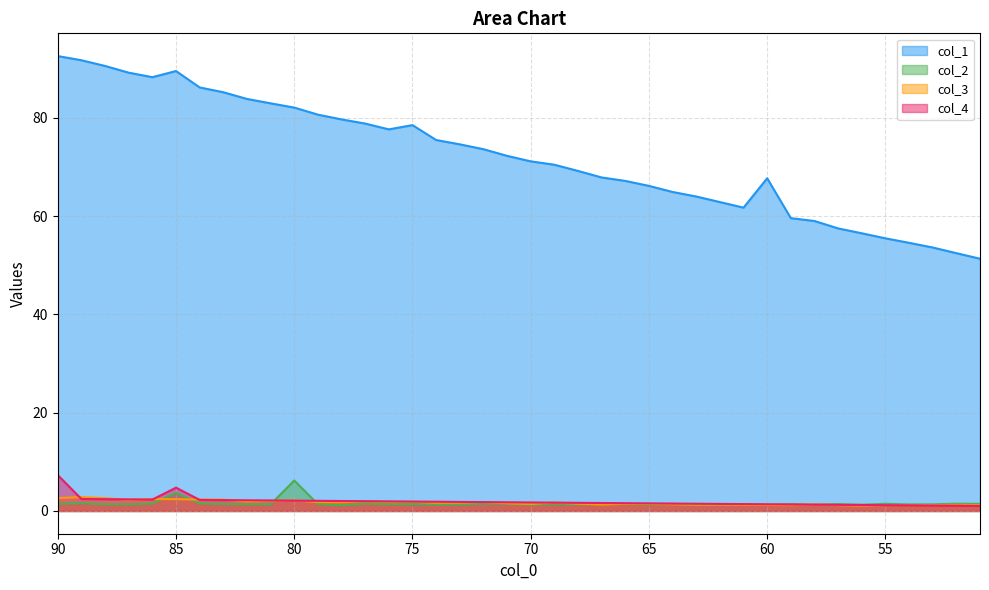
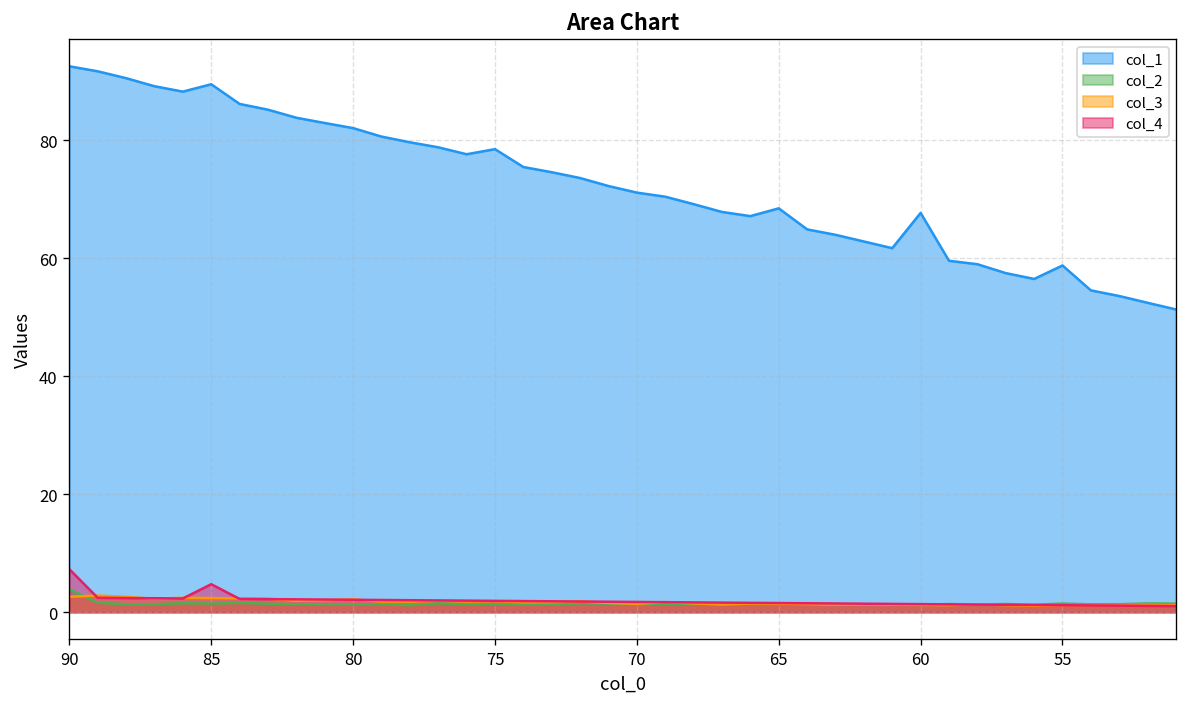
  {
    "col_1": {
      "90": 93,
      "85": 90,
      "80": 82,
      "75": 79,
      "70": 71,
-     "65": 66,
+     "65": 68,
      "60": 68,
-     "55": 55
+     "55": 59
    },
    "col_2": {
-     "90": 1,
-     "85": 4,
-     "80": 6
+     "90": 4,
+     "85": 1,
+     "80": 1
    },
    "col_3": {
      "90": 3,
      "85": 2
    },
    "col_4": {
      "90": 7,
      "85": 5
    }
  }
